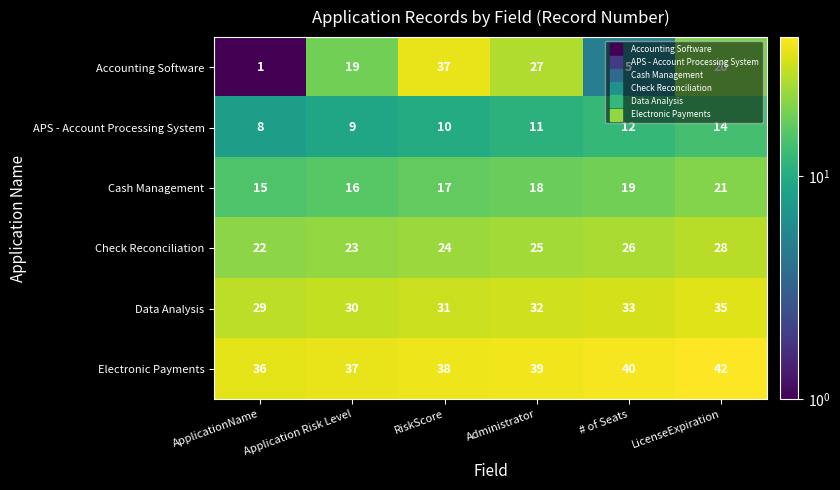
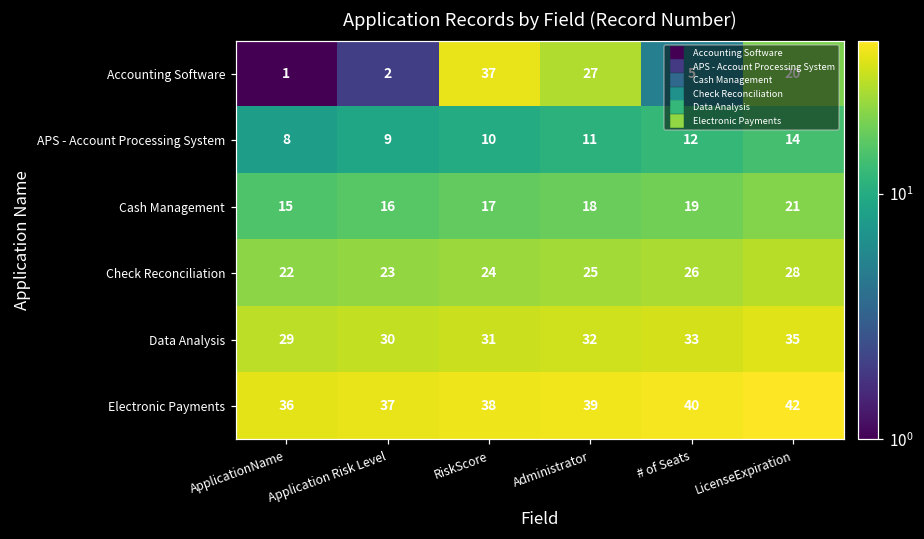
  {
    "Accounting Software": {
      "ApplicationName": 1,
-     "Application Risk Level": 19,
+     "Application Risk Level": 2,
      "RiskScore": 37,
      "Administrator": 27
    },
    "APS - Account Processing System": {
      "ApplicationName": 8,
      "Application Risk Level": 9,
      "RiskScore": 10,
      "Administrator": 11
    },
    "Cash Management": {
      "ApplicationName": 15,
      "Application Risk Level": 16,
      "RiskScore": 17,
      "Administrator": 18,
      "# of Seats": 19,
      "LicenseExpiration": 21
    },
    "Check Reconciliation": {
      "ApplicationName": 22,
      "Application Risk Level": 23,
      "RiskScore": 24,
      "Administrator": 25,
      "# of Seats": 26,
      "LicenseExpiration": 28
    },
    "Data Analysis": {
      "ApplicationName": 29,
      "Application Risk Level": 30,
      "RiskScore": 31,
      "Administrator": 32,
      "# of Seats": 33,
      "LicenseExpiration": 35
    },
    "Electronic Payments": {
      "ApplicationName": 36,
      "Application Risk Level": 37,
      "RiskScore": 38,
      "Administrator": 39,
      "# of Seats": 40,
      "LicenseExpiration": 42
    }
  }
